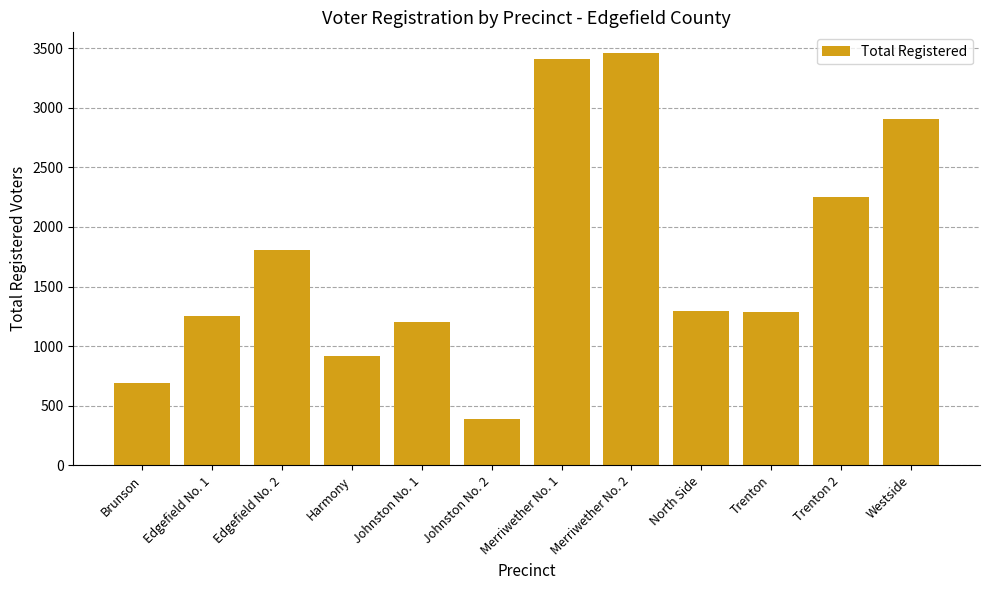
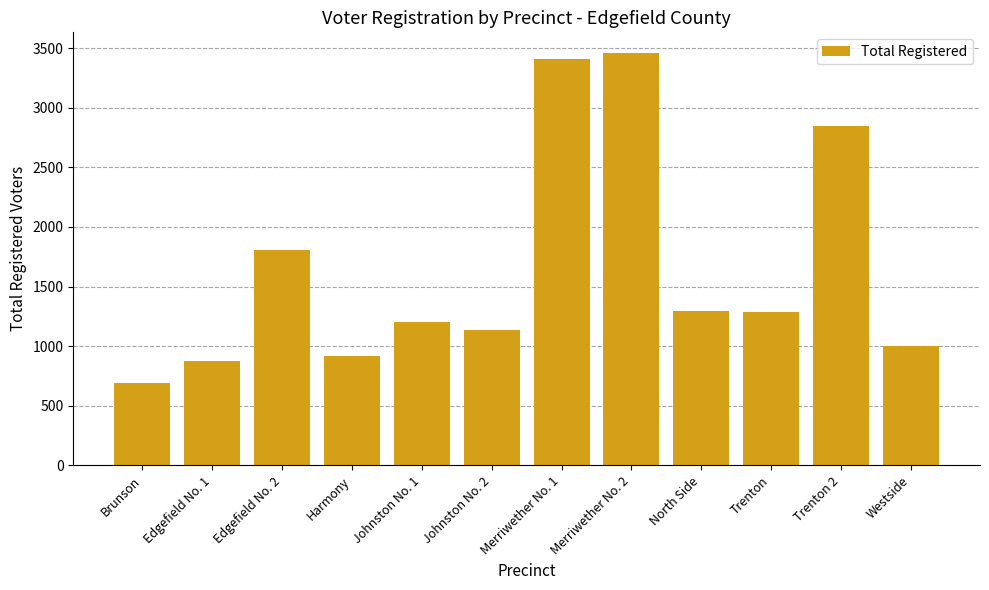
  {
    "Brunson": 690,
-   "Edgefield No. 1": 1250,
+   "Edgefield No. 1": 870,
    "Edgefield No. 2": 1810,
    "Harmony": 920,
    "Johnston No. 1": 1210,
-   "Johnston No. 2": 390,
+   "Johnston No. 2": 1140,
    "Merriwether No. 1": 3410,
    "Merriwether No. 2": 3460,
    "North Side": 1290,
    "Trenton": 1290,
-   "Trenton 2": 2250,
-   "Westside": 2900
+   "Trenton 2": 2850,
+   "Westside": 1000
  }
